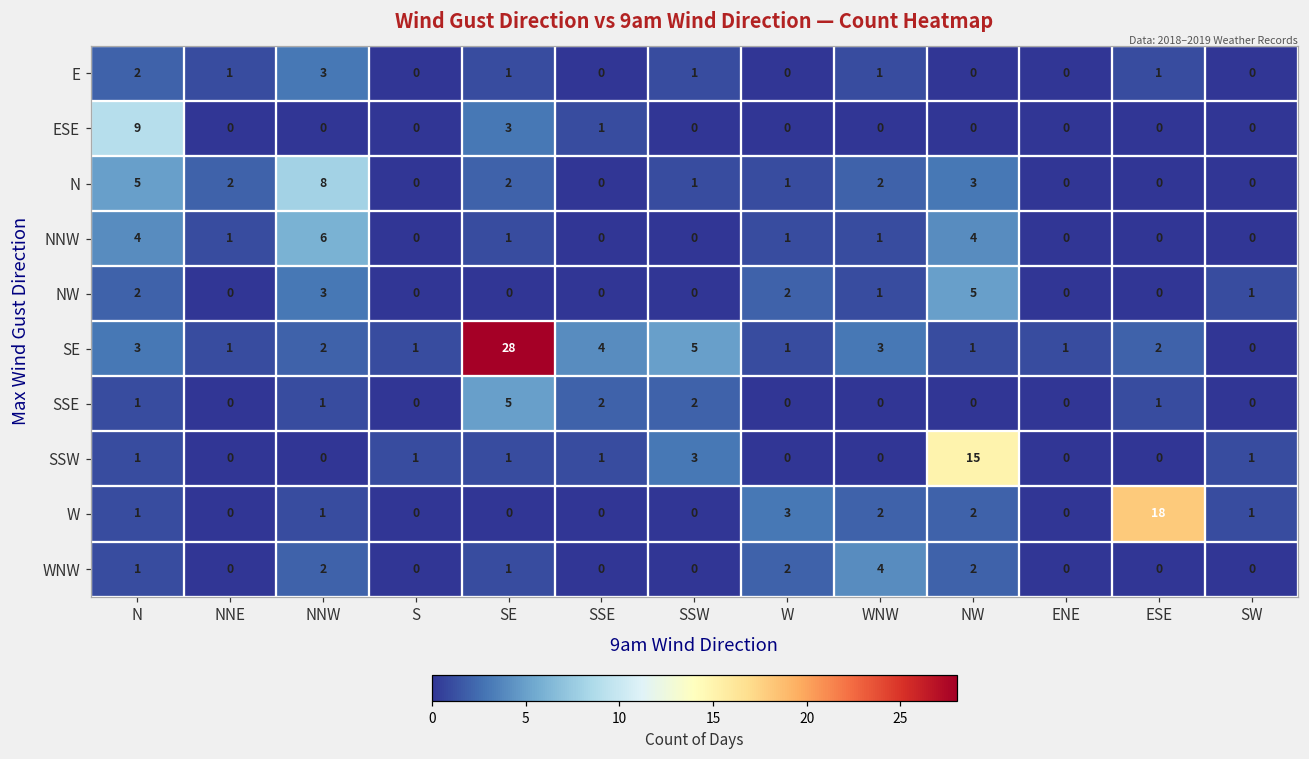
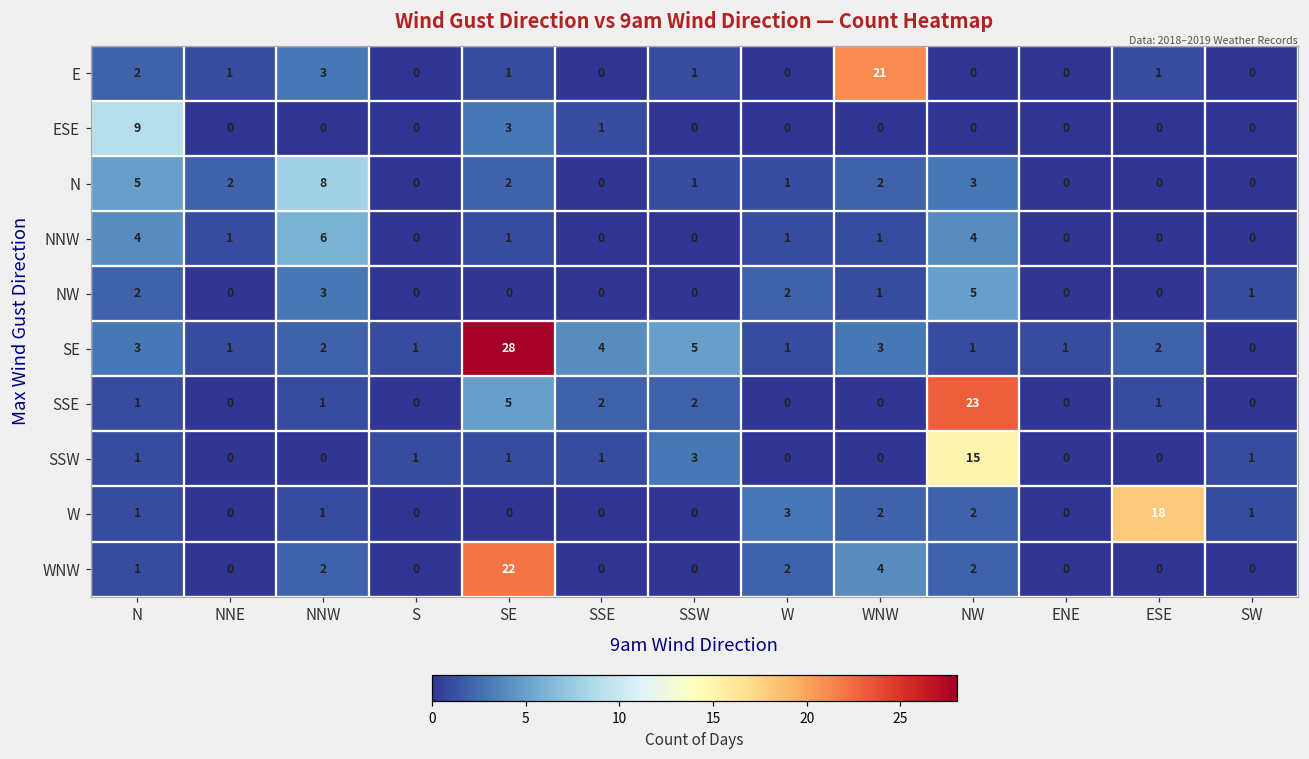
  {
    "E": {
      "N": 2,
      "NNE": 1,
      "NNW": 3,
      "S": 0,
      "SE": 1,
      "SSE": 0,
      "SSW": 1,
      "W": 0,
-     "WNW": 1,
+     "WNW": 21,
      "NW": 0,
      "ENE": 0,
      "ESE": 1,
      "SW": 0
    },
    "ESE": {
      "N": 9,
      "NNE": 0,
      "NNW": 0,
      "S": 0,
      "SE": 3,
      "SSE": 1,
      "SSW": 0,
      "W": 0,
      "WNW": 0,
      "NW": 0,
      "ENE": 0,
      "ESE": 0,
      "SW": 0
    },
    "N": {
      "N": 5,
      "NNE": 2,
      "NNW": 8,
      "S": 0,
      "SE": 2,
      "SSE": 0,
      "SSW": 1,
      "W": 1,
      "WNW": 2,
      "NW": 3,
      "ENE": 0,
      "ESE": 0,
      "SW": 0
    },
    "NNW": {
      "N": 4,
      "NNE": 1,
      "NNW": 6,
      "S": 0,
      "SE": 1,
      "SSE": 0,
      "SSW": 0,
      "W": 1,
      "WNW": 1,
      "NW": 4,
      "ENE": 0,
      "ESE": 0,
      "SW": 0
    },
    "NW": {
      "N": 2,
      "NNE": 0,
      "NNW": 3,
      "S": 0,
      "SE": 0,
      "SSE": 0,
      "SSW": 0,
      "W": 2,
      "WNW": 1,
      "NW": 5,
      "ENE": 0,
      "ESE": 0,
      "SW": 1
    },
    "SE": {
      "N": 3,
      "NNE": 1,
      "NNW": 2,
      "S": 1,
      "SE": 28,
      "SSE": 4,
      "SSW": 5,
      "W": 1,
      "WNW": 3,
      "NW": 1,
      "ENE": 1,
      "ESE": 2,
      "SW": 0
    },
    "SSE": {
      "N": 1,
      "NNE": 0,
      "NNW": 1,
      "S": 0,
      "SE": 5,
      "SSE": 2,
      "SSW": 2,
      "W": 0,
      "WNW": 0,
-     "NW": 0,
+     "NW": 23,
      "ENE": 0,
      "ESE": 1,
      "SW": 0
    },
    "SSW": {
      "N": 1,
      "NNE": 0,
      "NNW": 0,
      "S": 1,
      "SE": 1,
      "SSE": 1,
      "SSW": 3,
      "W": 0,
      "WNW": 0,
      "NW": 15,
      "ENE": 0,
      "ESE": 0,
      "SW": 1
    },
    "W": {
      "N": 1,
      "NNE": 0,
      "NNW": 1,
      "S": 0,
      "SE": 0,
      "SSE": 0,
      "SSW": 0,
      "W": 3,
      "WNW": 2,
      "NW": 2,
      "ENE": 0,
      "ESE": 18,
      "SW": 1
    },
    "WNW": {
      "N": 1,
      "NNE": 0,
      "NNW": 2,
      "S": 0,
-     "SE": 1,
+     "SE": 22,
      "SSE": 0,
      "SSW": 0,
      "W": 2,
      "WNW": 4,
      "NW": 2,
      "ENE": 0,
      "ESE": 0,
      "SW": 0
    }
  }
